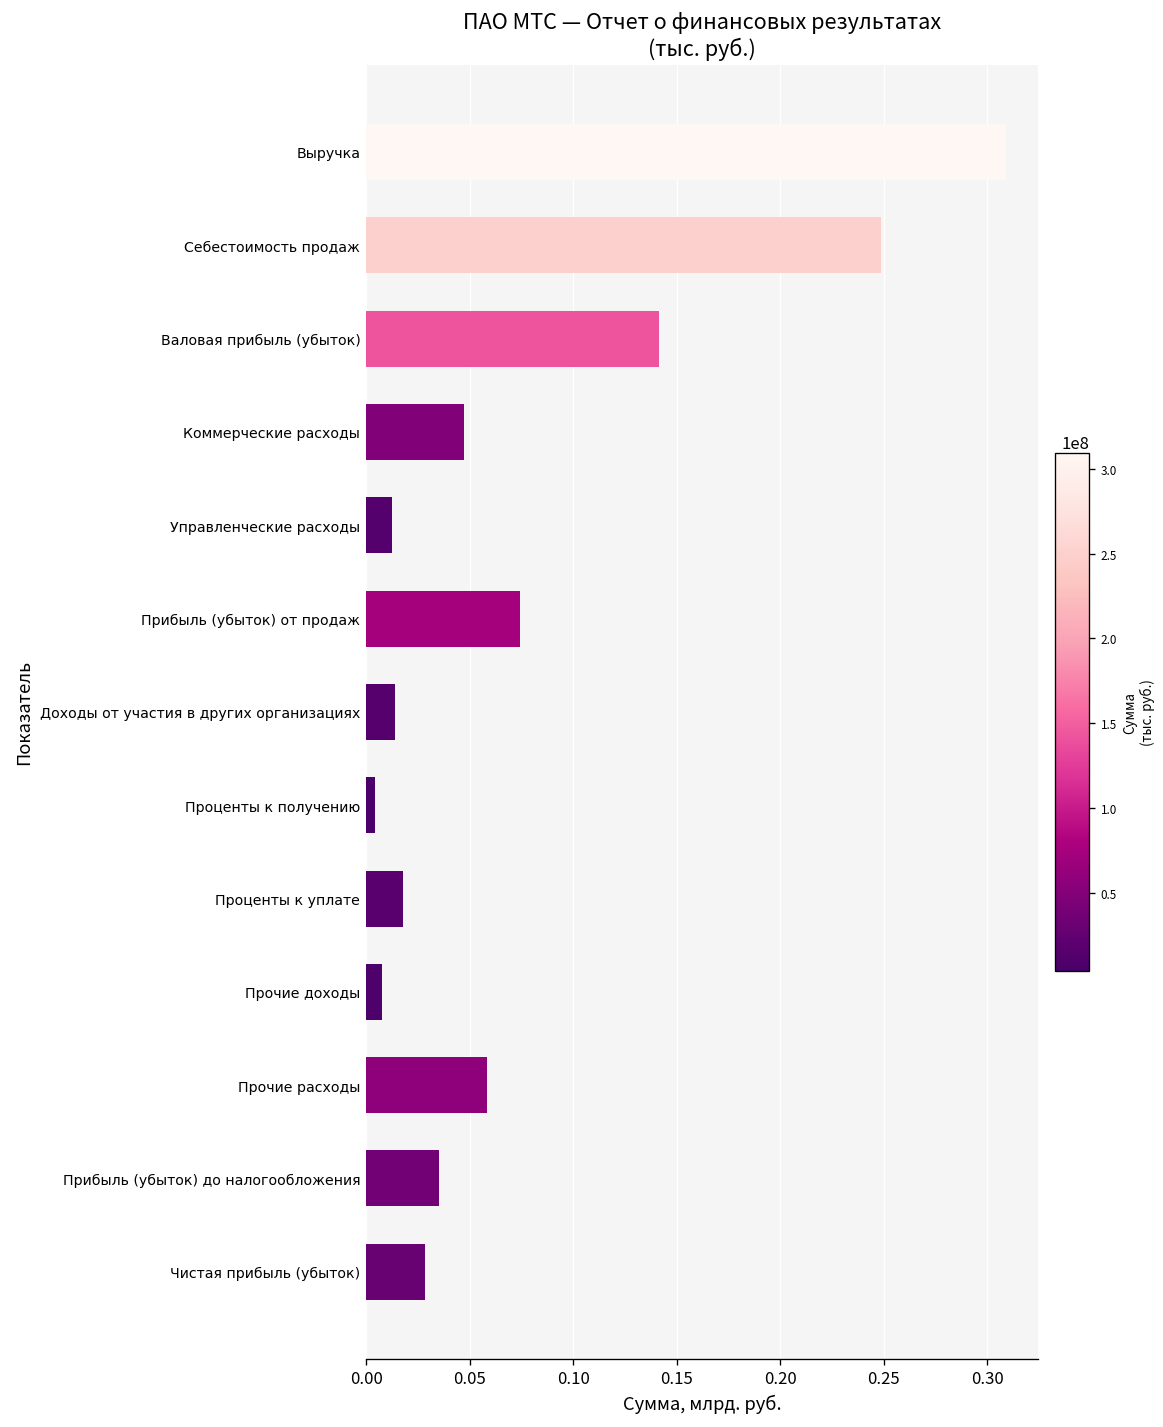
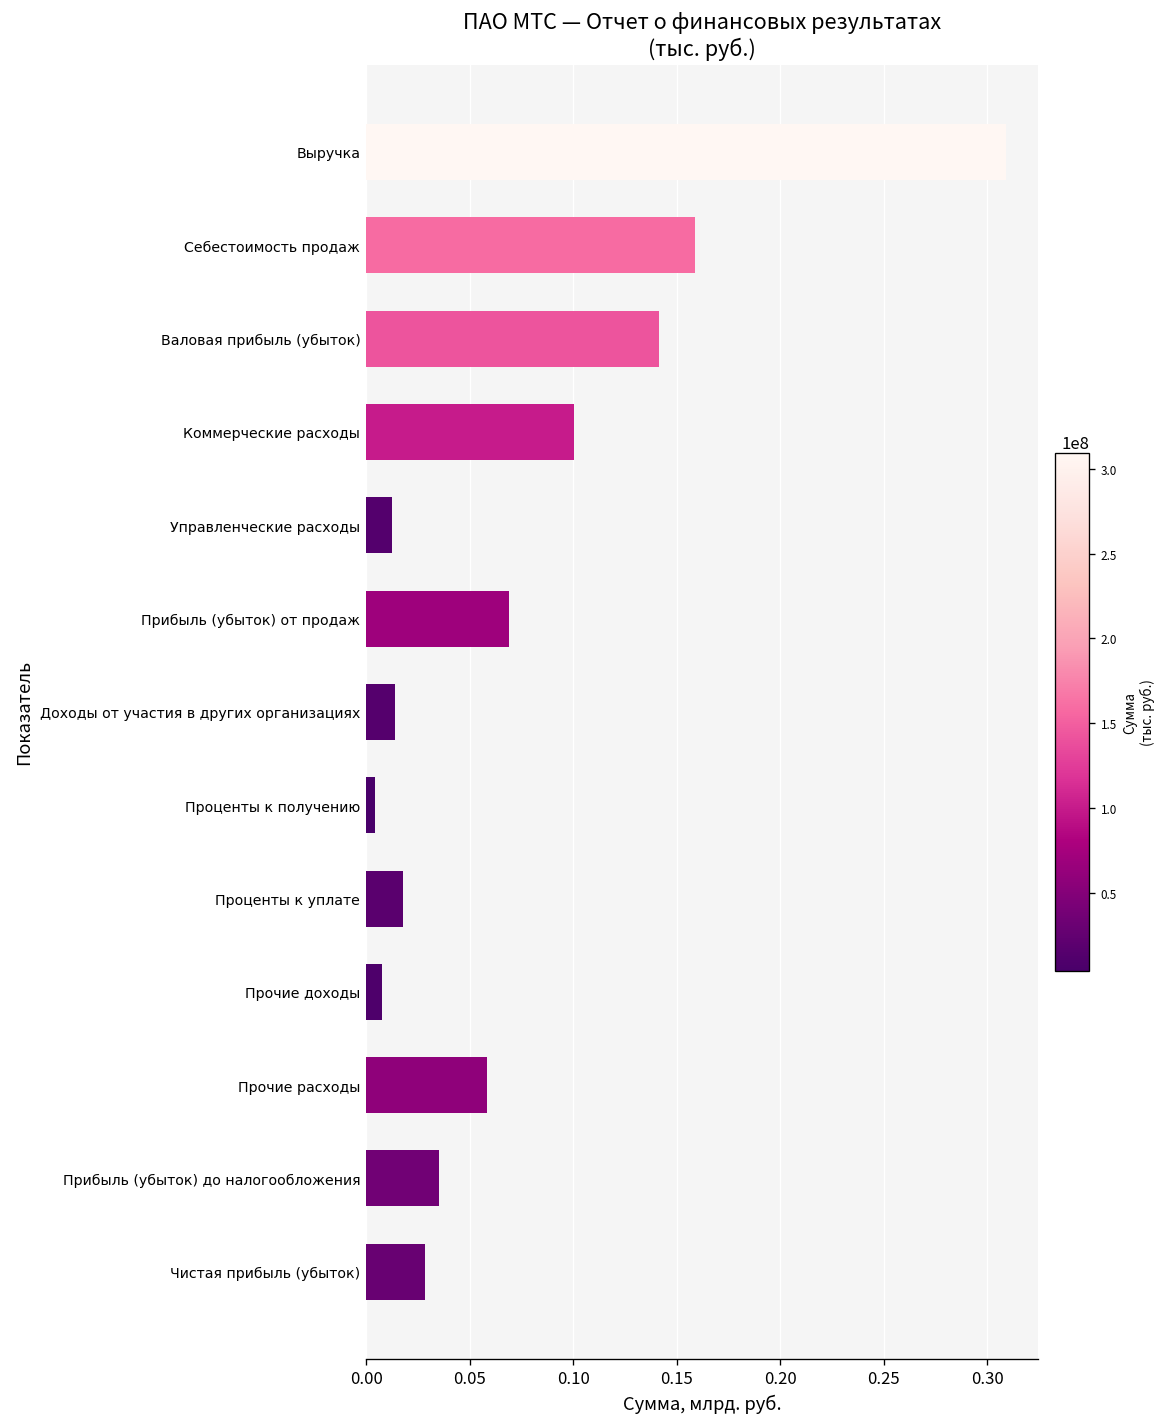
  {
    "Выручка": 0.309,
-   "Себестоимость продаж": 0.248,
+   "Себестоимость продаж": 0.159,
    "Валовая прибыль (убыток)": 0.141,
-   "Коммерческие расходы": 0.047,
+   "Коммерческие расходы": 0.100,
    "Управленческие расходы": 0.013,
-   "Прибыль (убыток) от продаж": 0.074,
+   "Прибыль (убыток) от продаж": 0.069,
    "Доходы от участия в других организациях": 0.014,
    "Проценты к получению": 0.004,
    "Проценты к уплате": 0.018,
    "Прочие доходы": 0.008,
    "Прочие расходы": 0.058,
    "Прибыль (убыток) до налогообложения": 0.035,
    "Чистая прибыль (убыток)": 0.028
  }
